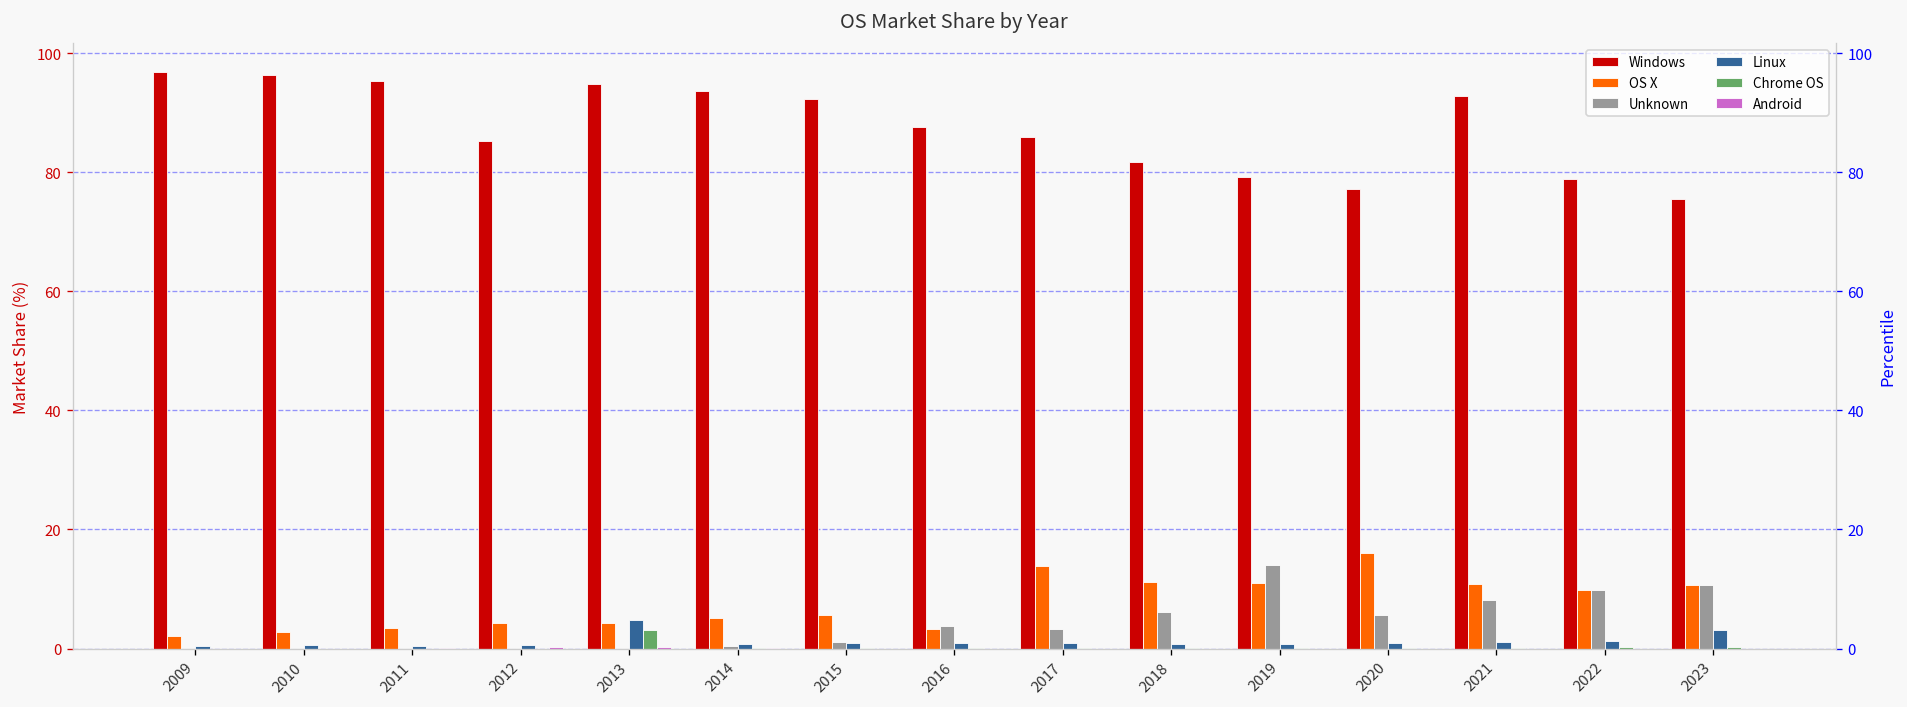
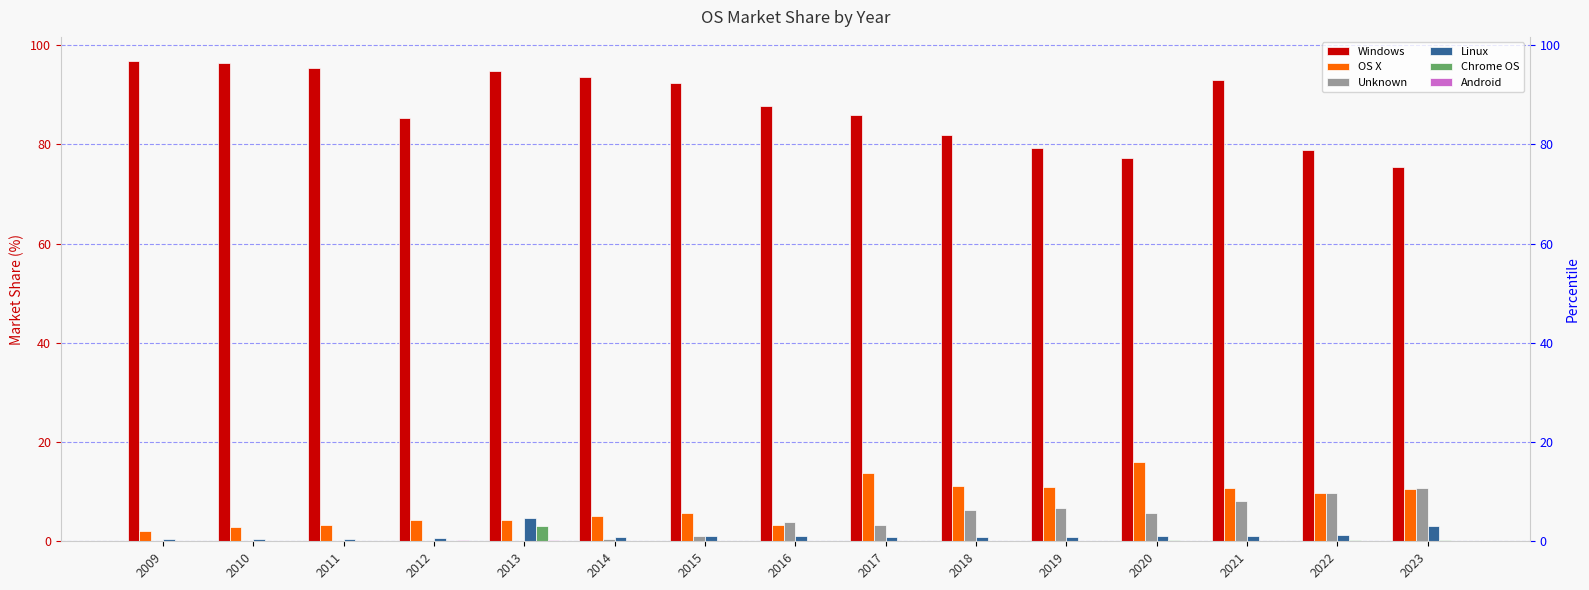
  {
    "Windows": {
      "2009": 97,
      "2010": 96,
      "2011": 95,
      "2012": 85,
      "2013": 95,
      "2014": 94,
      "2015": 92,
      "2016": 88,
      "2017": 86,
      "2018": 82,
      "2019": 79,
      "2020": 77,
      "2021": 93,
      "2022": 79,
      "2023": 75
    },
    "OS X": {
      "2009": 2,
      "2010": 3,
      "2011": 3,
      "2012": 4,
      "2013": 4,
      "2014": 5,
      "2015": 6,
      "2016": 3,
      "2017": 14,
      "2018": 11,
      "2019": 11,
      "2020": 16,
      "2021": 11,
      "2022": 10,
      "2023": 11
    },
    "Unknown": {
      "2015": 1,
      "2016": 4,
      "2017": 3,
      "2018": 6,
-     "2019": 14,
+     "2019": 7,
      "2020": 6,
      "2021": 8,
      "2022": 10,
      "2023": 11
    },
    "Linux": {
      "2010": 1,
      "2012": 1,
      "2013": 5,
      "2014": 1,
      "2015": 1,
      "2016": 1,
      "2017": 1,
      "2018": 1,
      "2019": 1,
      "2020": 1,
      "2021": 1,
      "2022": 1,
      "2023": 3
    },
    "Chrome OS": {
      "2009": 0,
      "2010": 0,
      "2011": 0,
      "2012": 0,
      "2013": 3
    },
    "Android": {
      "2009": 0,
      "2010": 0,
      "2015": 0,
      "2016": 0,
      "2017": 0,
      "2018": 0,
      "2019": 0,
      "2020": 0,
      "2021": 0,
      "2022": 0,
      "2023": 0
    }
  }
